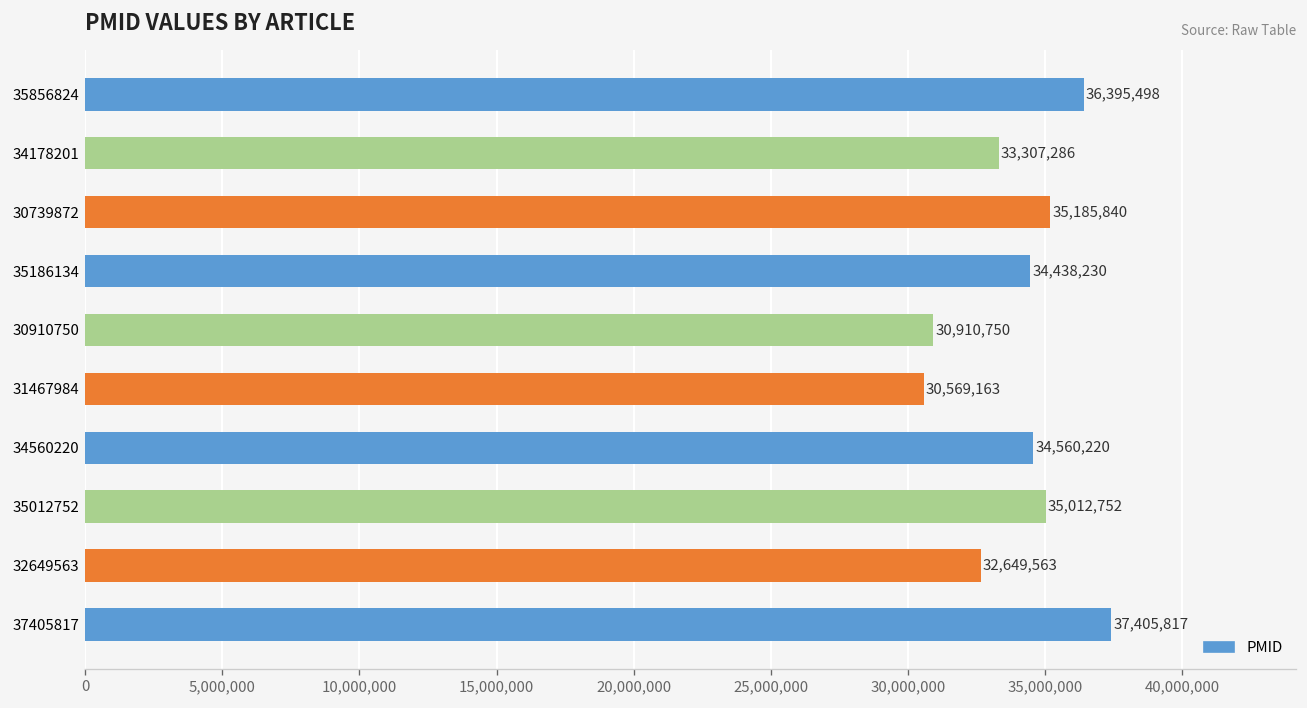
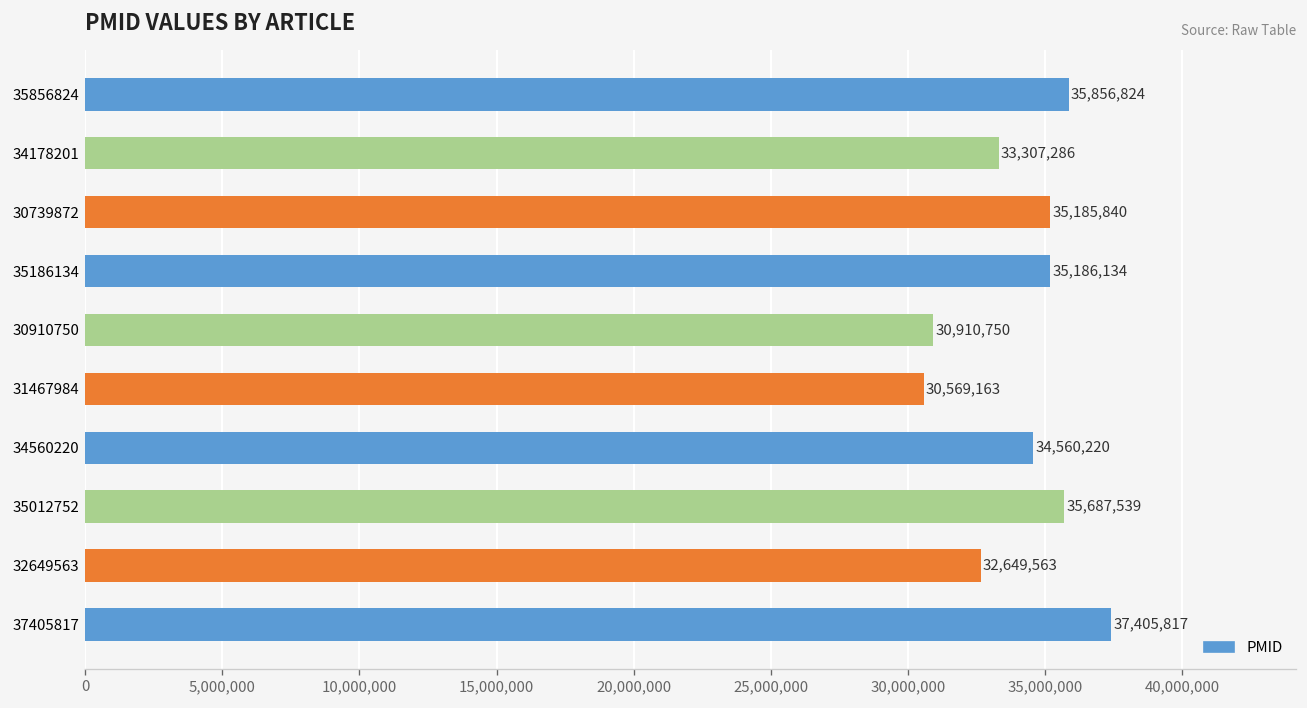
  {
-   "35856824": "36,395,498",
+   "35856824": "35,856,824",
    "34178201": "33,307,286",
    "30739872": "35,185,840",
-   "35186134": "34,438,230",
+   "35186134": "35,186,134",
    "30910750": "30,910,750",
    "31467984": "30,569,163",
    "34560220": "34,560,220",
-   "35012752": "35,012,752",
+   "35012752": "35,687,539",
    "32649563": "32,649,563",
    "37405817": "37,405,817"
  }
